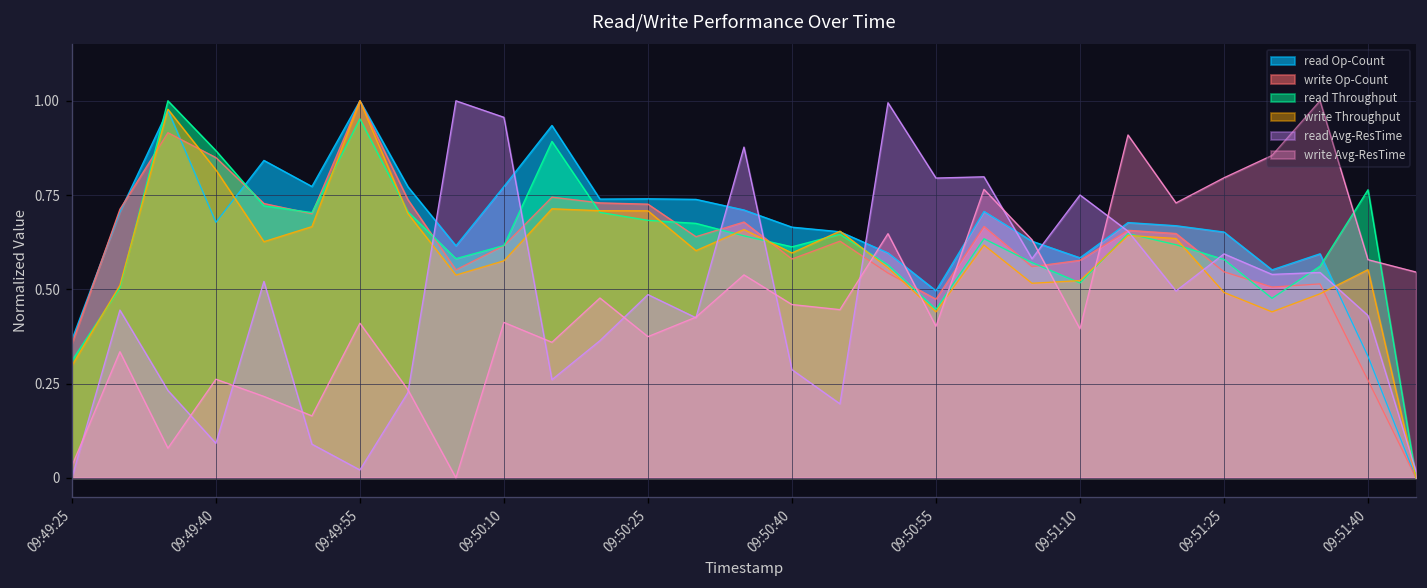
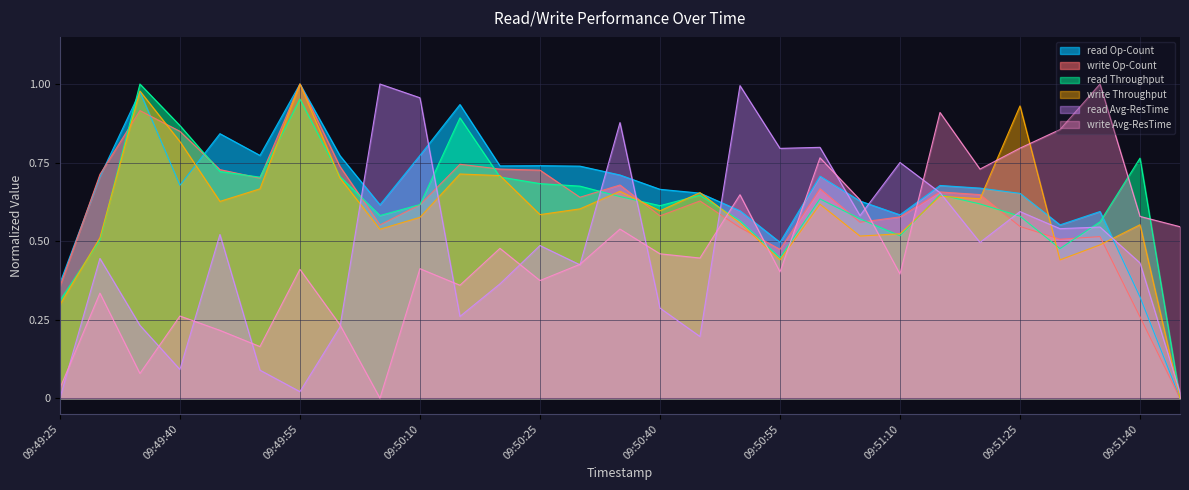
  {
    "read Op-Count": {
      "09:49:25": 0.37,
      "09:49:40": 0.68,
      "09:50:10": 0.77,
      "09:50:25": 0.74,
      "09:50:40": 0.66,
      "09:50:55": 0.50,
      "09:51:25": 0.65,
      "09:51:40": 0.32
    },
    "write Op-Count": {
      "09:49:25": 0.36,
      "09:49:40": 0.85,
      "09:50:25": 0.73,
      "09:50:40": 0.58,
      "09:50:55": 0.47,
      "09:51:25": 0.55,
      "09:51:40": 0.26
    },
    "read Throughput": {
      "09:49:25": 0.31,
      "09:49:40": 0.87,
      "09:49:55": 0.95,
      "09:50:25": 0.68,
      "09:50:40": 0.61,
      "09:51:25": 0.58,
      "09:51:40": 0.76
    },
    "write Throughput": {
      "09:49:25": 0.30,
      "09:49:40": 0.82,
      "09:50:10": 0.58,
-     "09:50:25": 0.71,
+     "09:50:25": 0.58,
      "09:50:40": 0.60,
-     "09:51:25": 0.49,
+     "09:51:25": 0.93,
      "09:51:40": 0.55
    }
  }
